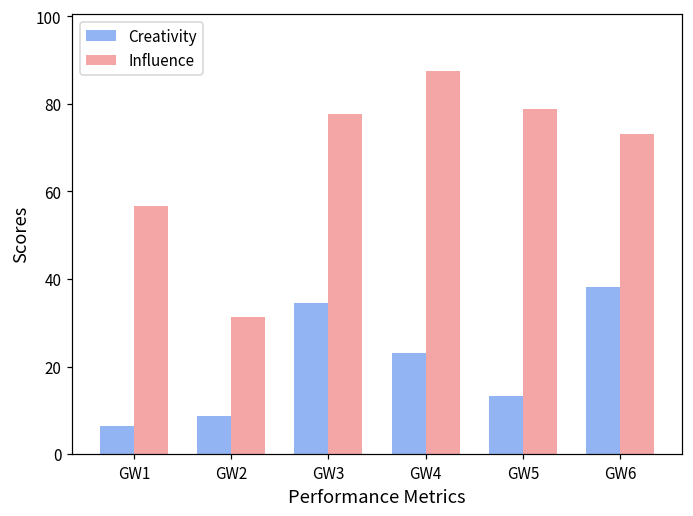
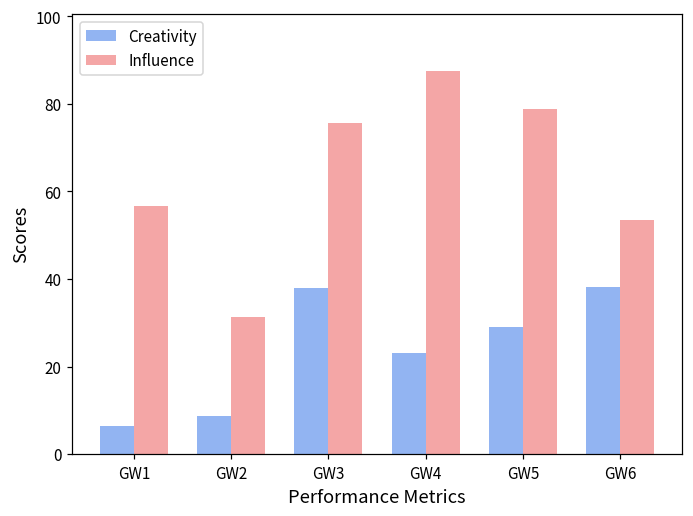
  {
    "Creativity": {
      "GW1": 6,
      "GW2": 9,
-     "GW3": 35,
+     "GW3": 38,
      "GW4": 23,
-     "GW5": 13,
+     "GW5": 29,
      "GW6": 38
    },
    "Influence": {
      "GW1": 57,
      "GW2": 31,
-     "GW3": 78,
+     "GW3": 76,
      "GW4": 87,
      "GW5": 79,
-     "GW6": 73
+     "GW6": 53
    }
  }
